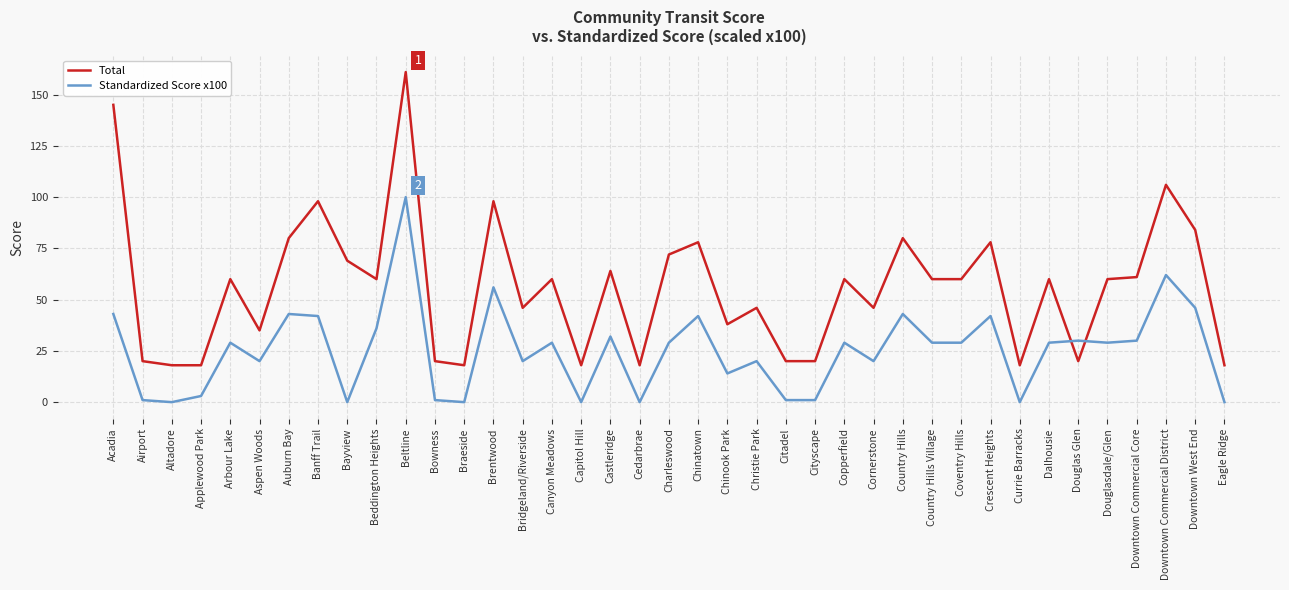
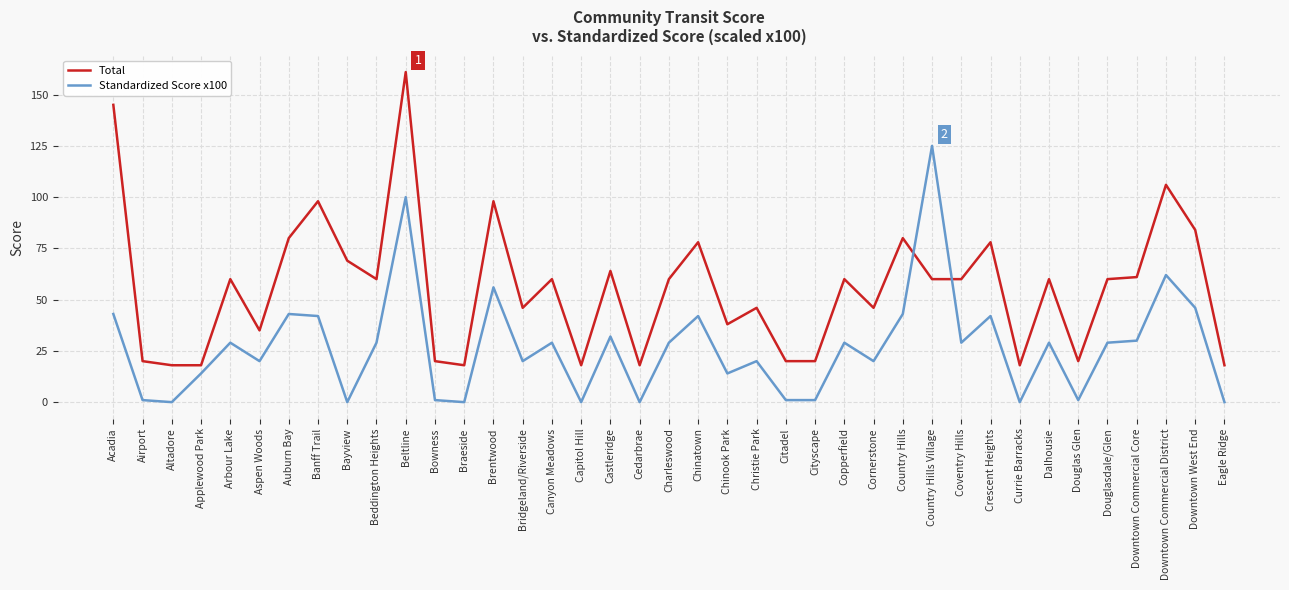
  {
    "Total": {
      "Acadia": 145,
      "Airport": 20,
      "Altadore": 18,
      "Applewood Park": 18,
      "Arbour Lake": 60,
      "Aspen Woods": 35,
      "Auburn Bay": 80,
      "Banff Trail": 98,
      "Bayview": 69,
      "Beddington Heights": 60,
      "Bowness": 20,
      "Braeside": 18,
      "Brentwood": 98,
      "Bridgeland/Riverside": 46,
      "Canyon Meadows": 60,
      "Capitol Hill": 18,
      "Castleridge": 64,
      "Cedarbrae": 18,
-     "Charleswood": 72,
+     "Charleswood": 60,
      "Chinatown": 78,
      "Chinook Park": 38,
      "Christie Park": 46,
      "Citadel": 20,
      "Cityscape": 20,
      "Copperfield": 60,
      "Cornerstone": 46,
      "Country Hills": 80,
      "Country Hills Village": 60,
      "Coventry Hills": 60,
      "Crescent Heights": 78,
      "Currie Barracks": 18,
      "Dalhousie": 60,
      "Douglas Glen": 20,
      "Douglasdale/Glen": 60,
      "Downtown Commercial Core": 61,
      "Downtown Commercial District": 106,
      "Downtown West End": 84,
      "Eagle Ridge": 18
    },
    "Standardized Score x100": {
      "Acadia": 43,
      "Airport": 1,
      "Altadore": 0,
-     "Applewood Park": 3,
+     "Applewood Park": 14,
      "Arbour Lake": 29,
      "Aspen Woods": 20,
      "Auburn Bay": 43,
      "Banff Trail": 42,
      "Bayview": 0,
-     "Beddington Heights": 36,
+     "Beddington Heights": 29,
      "Beltline": 100,
      "Bowness": 1,
      "Braeside": 0,
      "Brentwood": 56,
      "Bridgeland/Riverside": 20,
      "Canyon Meadows": 29,
      "Capitol Hill": 0,
      "Castleridge": 32,
      "Cedarbrae": 0,
      "Charleswood": 29,
      "Chinatown": 42,
      "Chinook Park": 14,
      "Christie Park": 20,
      "Citadel": 1,
      "Cityscape": 1,
      "Copperfield": 29,
      "Cornerstone": 20,
      "Country Hills": 43,
-     "Country Hills Village": 29,
+     "Country Hills Village": 125,
      "Coventry Hills": 29,
      "Crescent Heights": 42,
      "Currie Barracks": 0,
      "Dalhousie": 29,
-     "Douglas Glen": 30,
+     "Douglas Glen": 1,
      "Douglasdale/Glen": 29,
      "Downtown Commercial Core": 30,
      "Downtown Commercial District": 62,
      "Downtown West End": 46,
      "Eagle Ridge": 0
    }
  }
